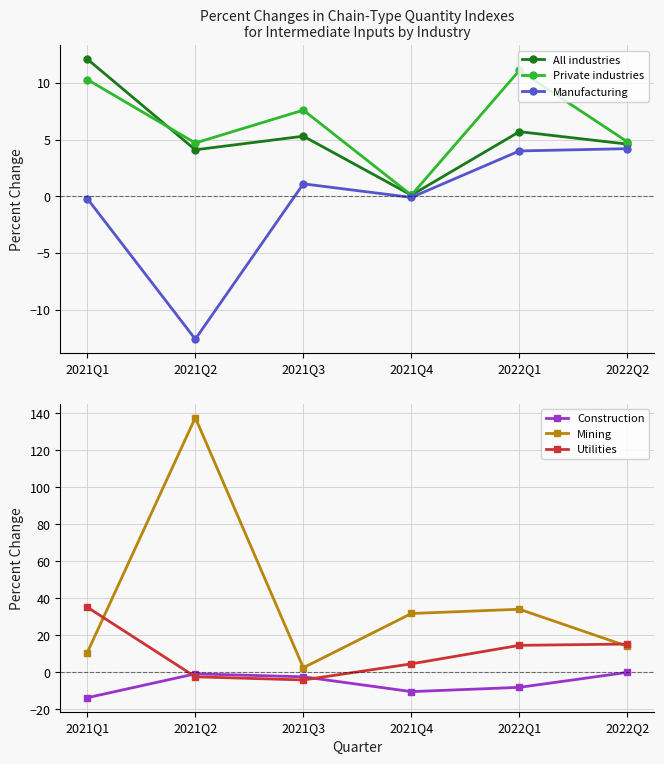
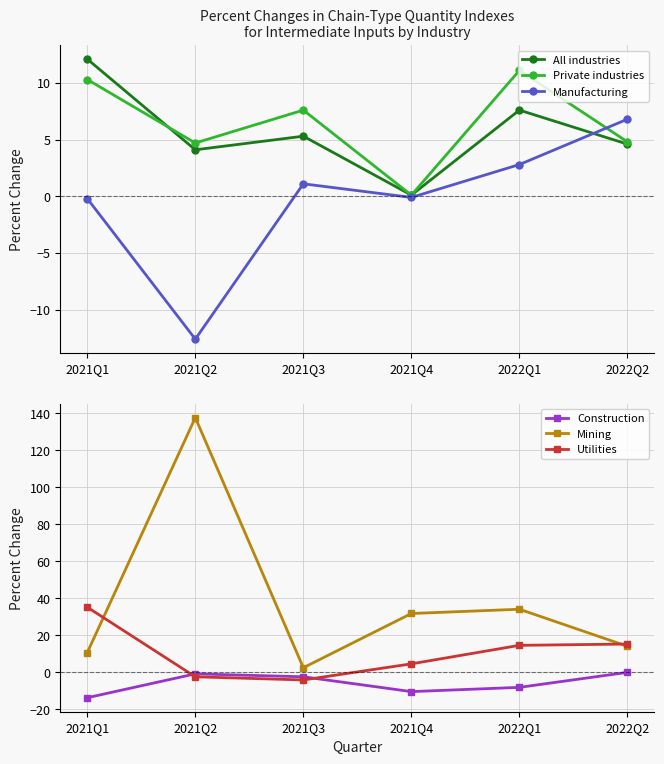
  {
    "Percent Changes in Chain-Type Quantity Indexes for Intermediate Inputs by Industry": {
      "All industries": {
        "2021Q1": 12.1,
        "2021Q2": 4.1,
        "2021Q3": 5.3,
-       "2022Q1": 5.7
+       "2022Q1": 7.6
      },
      "Private industries": {
        "2021Q1": 10.3,
        "2021Q2": 4.7,
        "2021Q3": 7.6
      },
      "Manufacturing": {
        "2021Q1": -0.2,
        "2021Q2": -12.6,
        "2021Q3": 1.1,
-       "2022Q1": 4.0,
-       "2022Q2": 4.2
+       "2022Q1": 2.8,
+       "2022Q2": 6.8
      }
    }
  }
